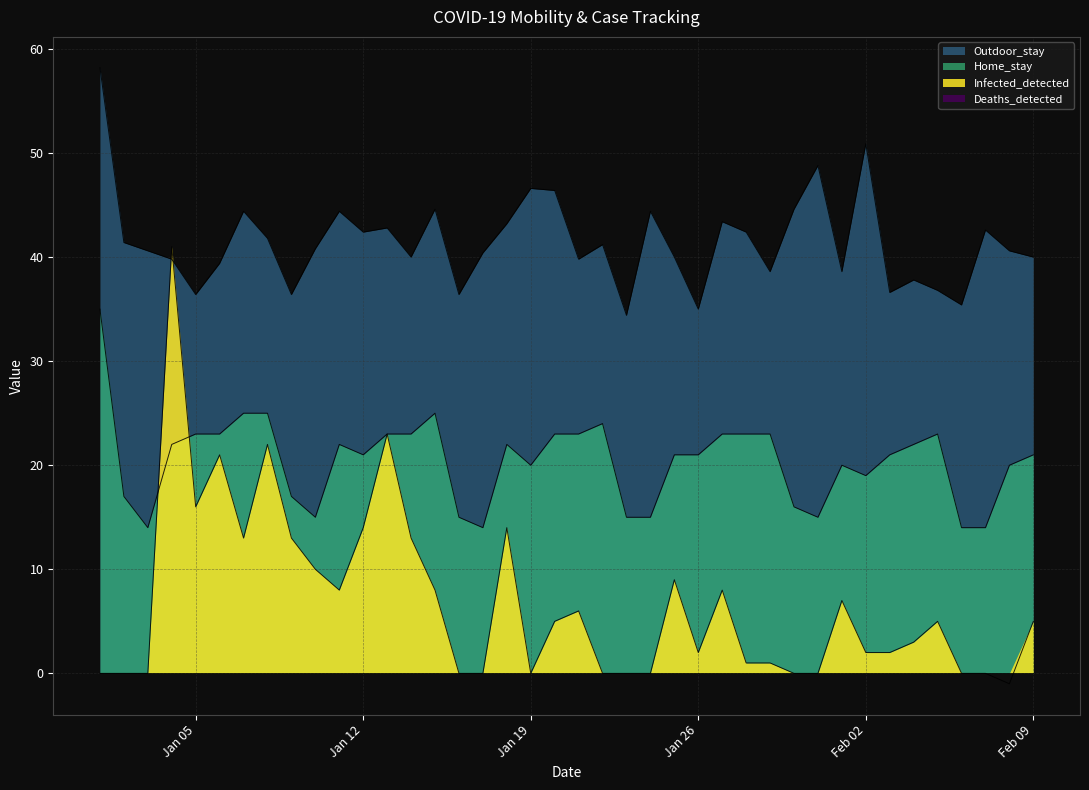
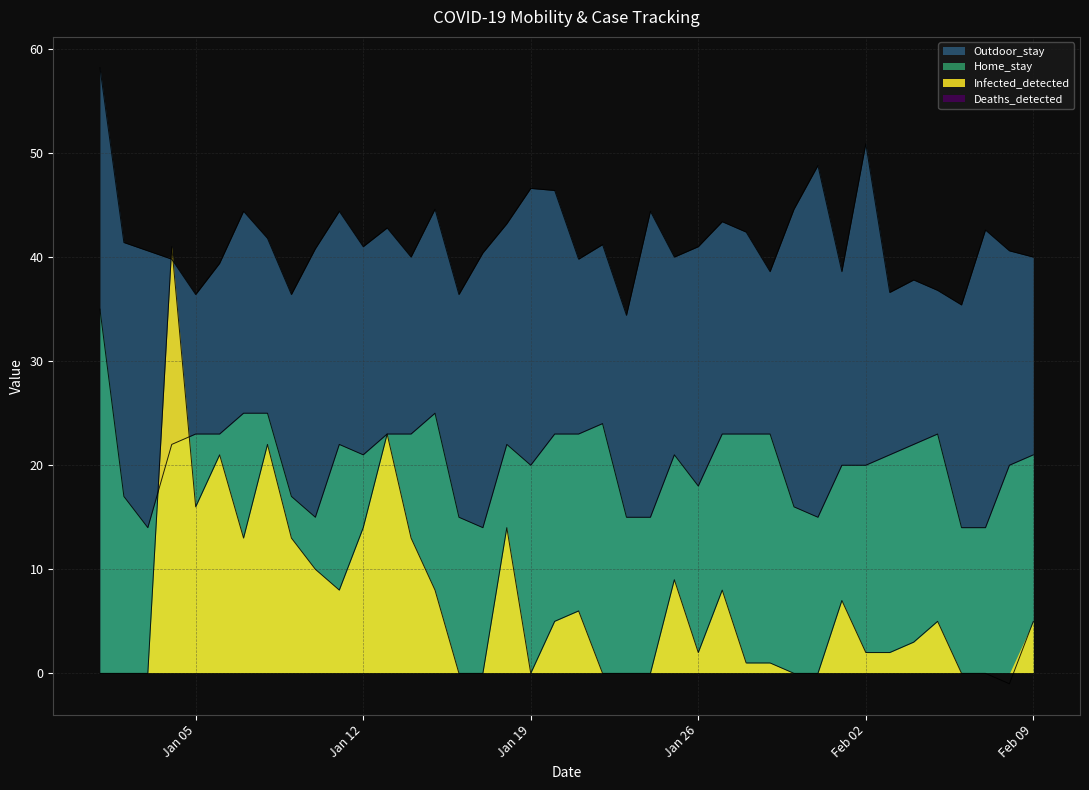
  {
    "Outdoor_stay": {
      "Jan 05": 36.4,
-     "Jan 12": 42.4,
+     "Jan 12": 41.0,
      "Jan 19": 46.6,
-     "Jan 26": 35,
+     "Jan 26": 41,
      "Feb 02": 50.9,
      "Feb 09": 40.0
    },
    "Home_stay": {
      "Jan 05": 23,
      "Jan 12": 21,
      "Jan 19": 20,
-     "Jan 26": 21,
-     "Feb 02": 19,
+     "Jan 26": 18,
+     "Feb 02": 20,
      "Feb 09": 21
    },
    "Deaths_detected": {
      "Jan 05": 0.0,
      "Jan 12": 0.0,
      "Jan 26": 0.0,
      "Feb 02": 0.0,
      "Feb 09": 0.0
    }
  }
